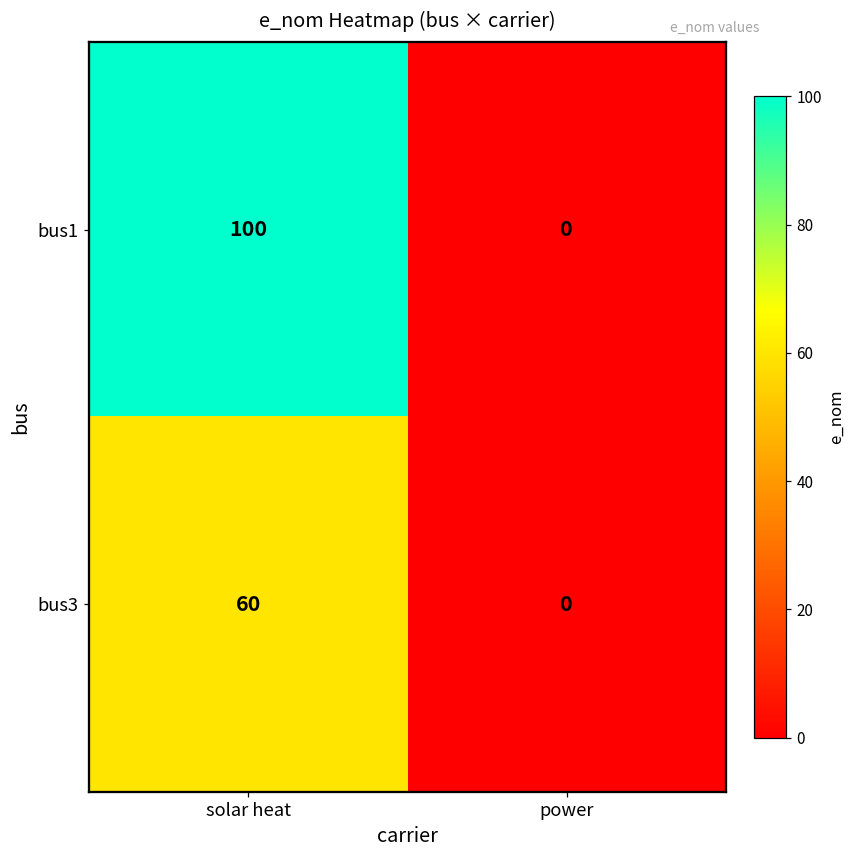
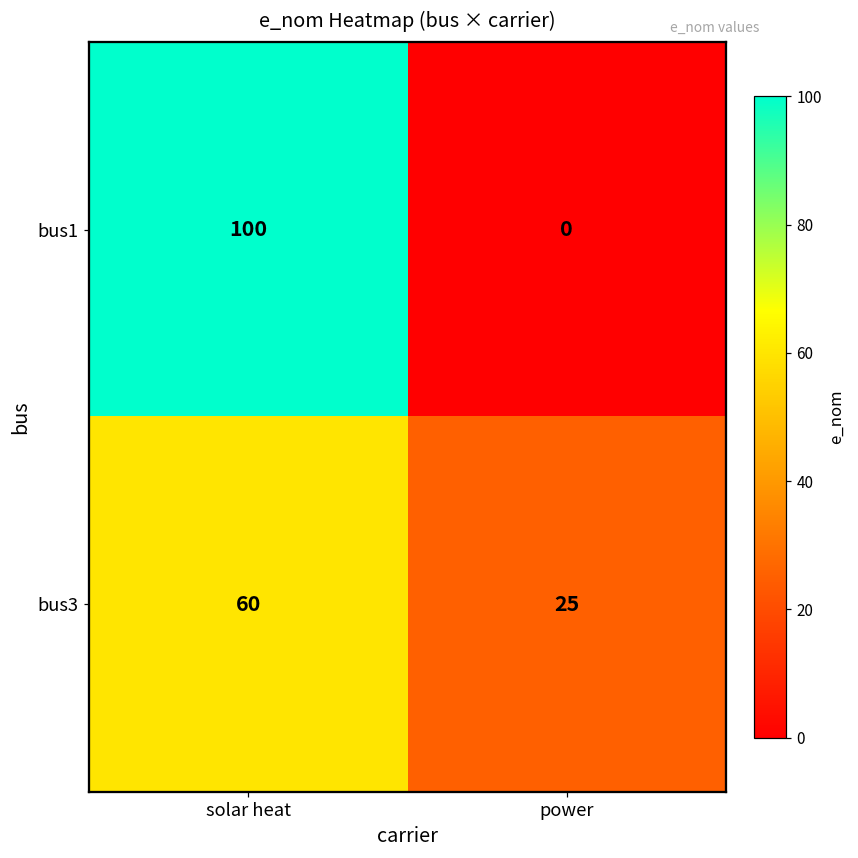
  {
    "bus1": {
      "solar heat": 100,
      "power": 0
    },
    "bus3": {
      "solar heat": 60,
-     "power": 0
+     "power": 25
    }
  }
